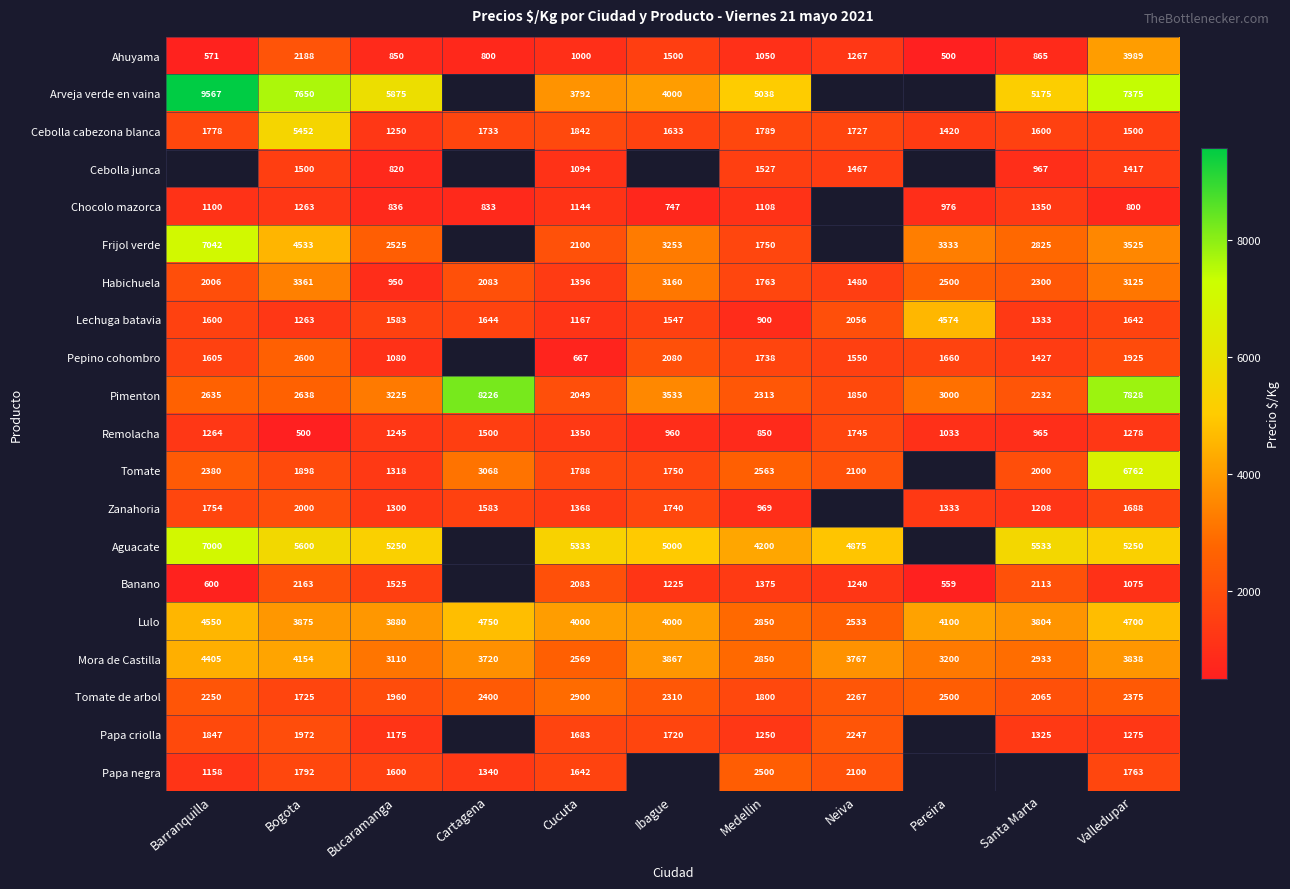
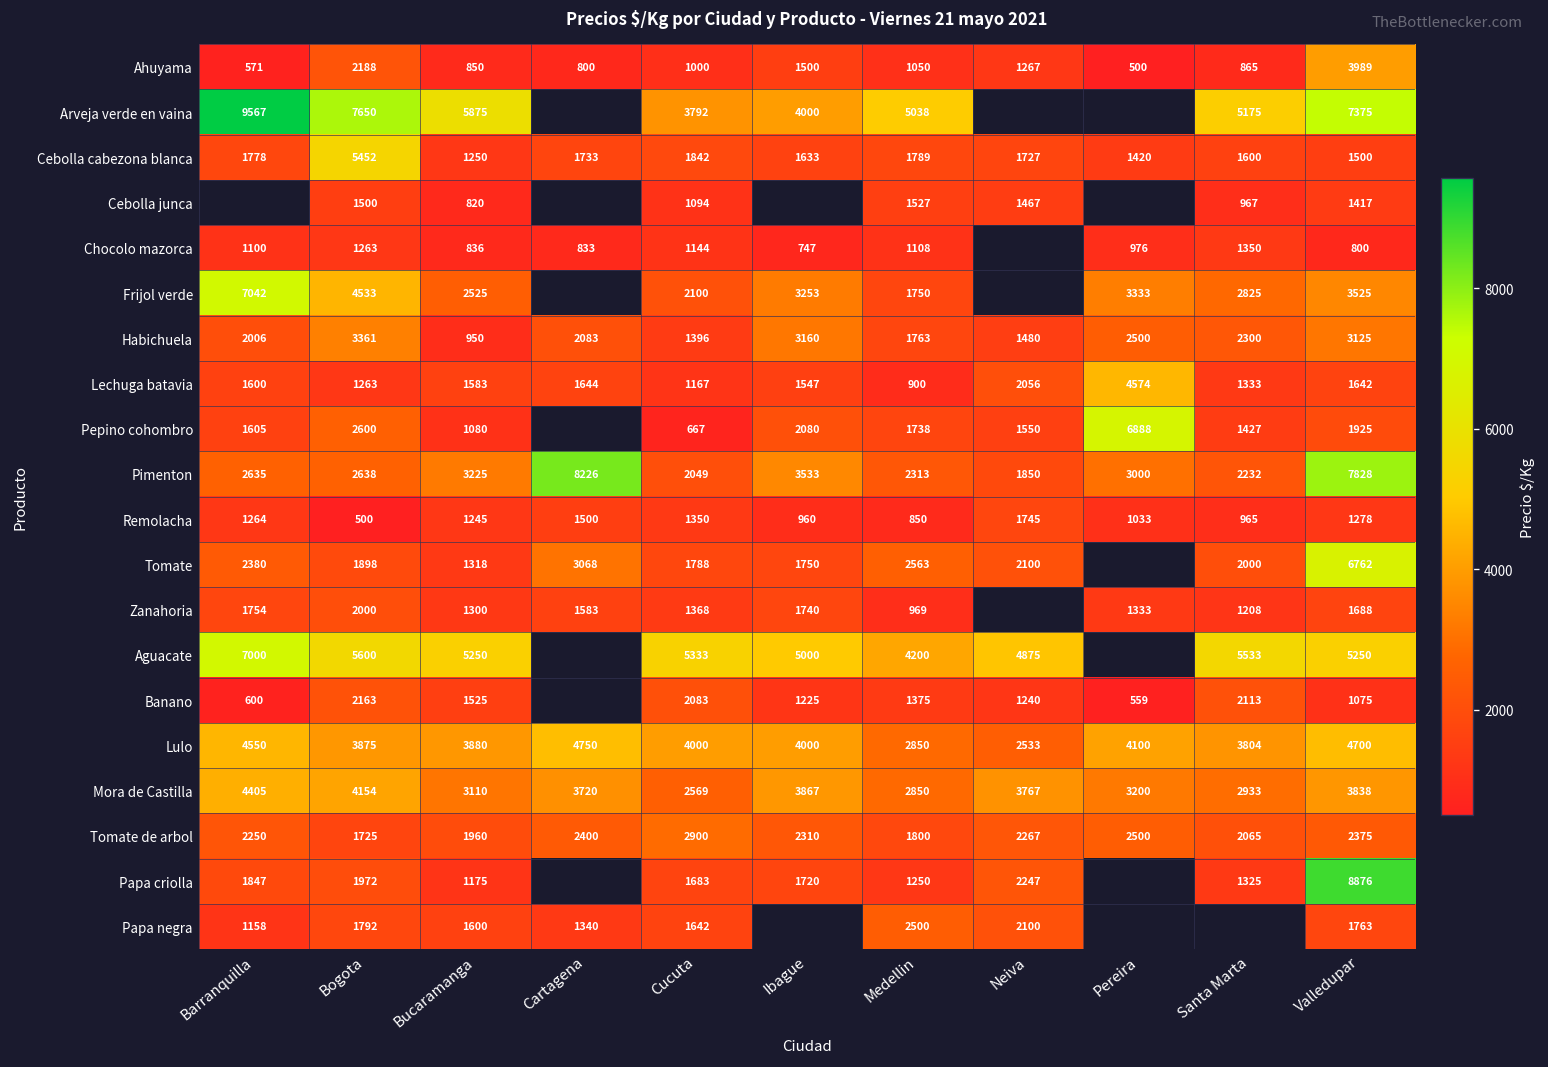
  {
    "Ahuyama": {
      "Barranquilla": 571,
      "Bogota": 2188,
      "Bucaramanga": 850,
      "Cartagena": 800,
      "Cucuta": 1000,
      "Ibague": 1500,
      "Medellin": 1050,
      "Neiva": 1267,
      "Pereira": 500,
      "Santa Marta": 865,
      "Valledupar": 3989
    },
    "Arveja verde en vaina": {
      "Barranquilla": 9567,
      "Bogota": 7650,
      "Bucaramanga": 5875,
      "Cucuta": 3792,
      "Ibague": 4000,
      "Medellin": 5038,
      "Santa Marta": 5175,
      "Valledupar": 7375
    },
    "Cebolla cabezona blanca": {
      "Barranquilla": 1778,
      "Bogota": 5452,
      "Bucaramanga": 1250,
      "Cartagena": 1733,
      "Cucuta": 1842,
      "Ibague": 1633,
      "Medellin": 1789,
      "Neiva": 1727,
      "Pereira": 1420,
      "Santa Marta": 1600,
      "Valledupar": 1500
    },
    "Cebolla junca": {
      "Bogota": 1500,
      "Bucaramanga": 820,
      "Cucuta": 1094,
      "Medellin": 1527,
      "Neiva": 1467,
      "Santa Marta": 967,
      "Valledupar": 1417
    },
    "Chocolo mazorca": {
      "Barranquilla": 1100,
      "Bogota": 1263,
      "Bucaramanga": 836,
      "Cartagena": 833,
      "Cucuta": 1144,
      "Ibague": 747,
      "Medellin": 1108,
      "Pereira": 976,
      "Santa Marta": 1350,
      "Valledupar": 800
    },
    "Frijol verde": {
      "Barranquilla": 7042,
      "Bogota": 4533,
      "Bucaramanga": 2525,
      "Cucuta": 2100,
      "Ibague": 3253,
      "Medellin": 1750,
      "Pereira": 3333,
      "Santa Marta": 2825,
      "Valledupar": 3525
    },
    "Habichuela": {
      "Barranquilla": 2006,
      "Bogota": 3361,
      "Bucaramanga": 950,
      "Cartagena": 2083,
      "Cucuta": 1396,
      "Ibague": 3160,
      "Medellin": 1763,
      "Neiva": 1480,
      "Pereira": 2500,
      "Santa Marta": 2300,
      "Valledupar": 3125
    },
    "Lechuga batavia": {
      "Barranquilla": 1600,
      "Bogota": 1263,
      "Bucaramanga": 1583,
      "Cartagena": 1644,
      "Cucuta": 1167,
      "Ibague": 1547,
      "Medellin": 900,
      "Neiva": 2056,
      "Pereira": 4574,
      "Santa Marta": 1333,
      "Valledupar": 1642
    },
    "Pepino cohombro": {
      "Barranquilla": 1605,
      "Bogota": 2600,
      "Bucaramanga": 1080,
      "Cucuta": 667,
      "Ibague": 2080,
      "Medellin": 1738,
      "Neiva": 1550,
-     "Pereira": 1660,
+     "Pereira": 6888,
      "Santa Marta": 1427,
      "Valledupar": 1925
    },
    "Pimenton": {
      "Barranquilla": 2635,
      "Bogota": 2638,
      "Bucaramanga": 3225,
      "Cartagena": 8226,
      "Cucuta": 2049,
      "Ibague": 3533,
      "Medellin": 2313,
      "Neiva": 1850,
      "Pereira": 3000,
      "Santa Marta": 2232,
      "Valledupar": 7828
    },
    "Remolacha": {
      "Barranquilla": 1264,
      "Bogota": 500,
      "Bucaramanga": 1245,
      "Cartagena": 1500,
      "Cucuta": 1350,
      "Ibague": 960,
      "Medellin": 850,
      "Neiva": 1745,
      "Pereira": 1033,
      "Santa Marta": 965,
      "Valledupar": 1278
    },
    "Tomate": {
      "Barranquilla": 2380,
      "Bogota": 1898,
      "Bucaramanga": 1318,
      "Cartagena": 3068,
      "Cucuta": 1788,
      "Ibague": 1750,
      "Medellin": 2563,
      "Neiva": 2100,
      "Santa Marta": 2000,
      "Valledupar": 6762
    },
    "Zanahoria": {
      "Barranquilla": 1754,
      "Bogota": 2000,
      "Bucaramanga": 1300,
      "Cartagena": 1583,
      "Cucuta": 1368,
      "Ibague": 1740,
      "Medellin": 969,
      "Pereira": 1333,
      "Santa Marta": 1208,
      "Valledupar": 1688
    },
    "Aguacate": {
      "Barranquilla": 7000,
      "Bogota": 5600,
      "Bucaramanga": 5250,
      "Cucuta": 5333,
      "Ibague": 5000,
      "Medellin": 4200,
      "Neiva": 4875,
      "Santa Marta": 5533,
      "Valledupar": 5250
    },
    "Banano": {
      "Barranquilla": 600,
      "Bogota": 2163,
      "Bucaramanga": 1525,
      "Cucuta": 2083,
      "Ibague": 1225,
      "Medellin": 1375,
      "Neiva": 1240,
      "Pereira": 559,
      "Santa Marta": 2113,
      "Valledupar": 1075
    },
    "Lulo": {
      "Barranquilla": 4550,
      "Bogota": 3875,
      "Bucaramanga": 3880,
      "Cartagena": 4750,
      "Cucuta": 4000,
      "Ibague": 4000,
      "Medellin": 2850,
      "Neiva": 2533,
      "Pereira": 4100,
      "Santa Marta": 3804,
      "Valledupar": 4700
    },
    "Mora de Castilla": {
      "Barranquilla": 4405,
      "Bogota": 4154,
      "Bucaramanga": 3110,
      "Cartagena": 3720,
      "Cucuta": 2569,
      "Ibague": 3867,
      "Medellin": 2850,
      "Neiva": 3767,
      "Pereira": 3200,
      "Santa Marta": 2933,
      "Valledupar": 3838
    },
    "Tomate de arbol": {
      "Barranquilla": 2250,
      "Bogota": 1725,
      "Bucaramanga": 1960,
      "Cartagena": 2400,
      "Cucuta": 2900,
      "Ibague": 2310,
      "Medellin": 1800,
      "Neiva": 2267,
      "Pereira": 2500,
      "Santa Marta": 2065,
      "Valledupar": 2375
    },
    "Papa criolla": {
      "Barranquilla": 1847,
      "Bogota": 1972,
      "Bucaramanga": 1175,
      "Cucuta": 1683,
      "Ibague": 1720,
      "Medellin": 1250,
      "Neiva": 2247,
      "Santa Marta": 1325,
-     "Valledupar": 1275
+     "Valledupar": 8876
    },
    "Papa negra": {
      "Barranquilla": 1158,
      "Bogota": 1792,
      "Bucaramanga": 1600,
      "Cartagena": 1340,
      "Cucuta": 1642,
      "Medellin": 2500,
      "Neiva": 2100,
      "Valledupar": 1763
    }
  }
